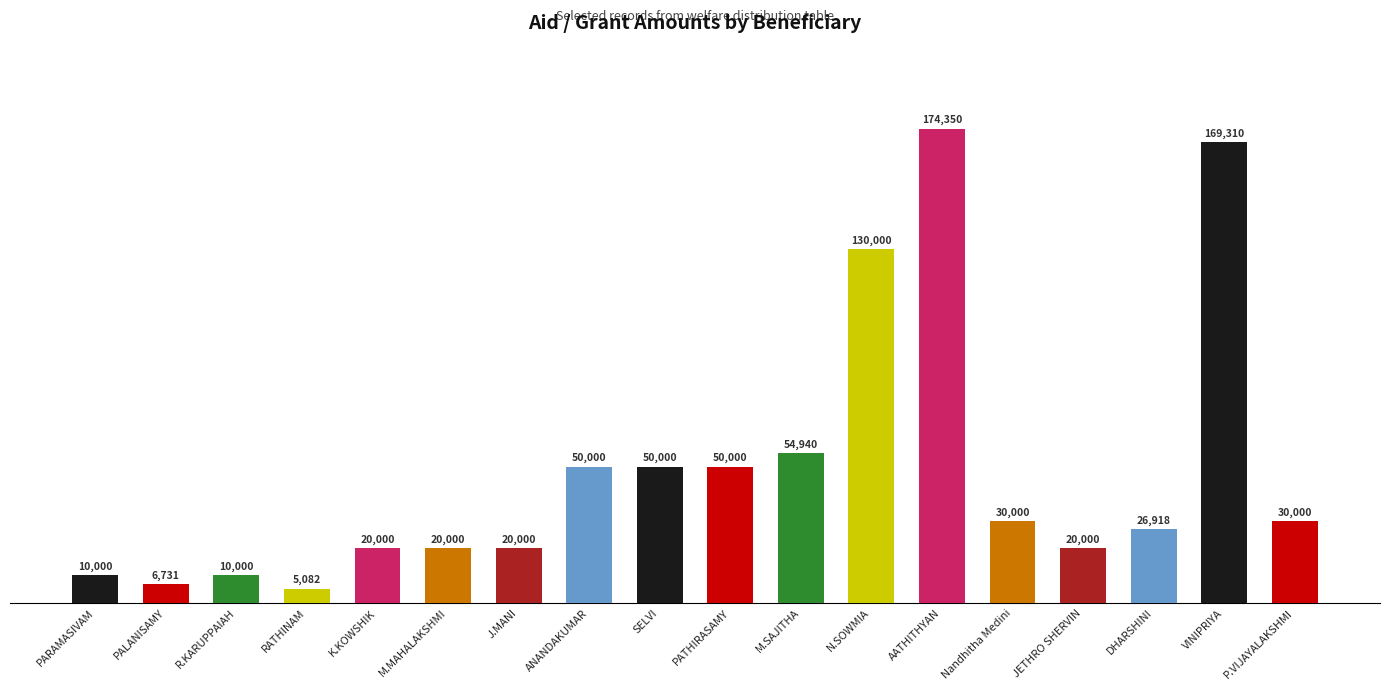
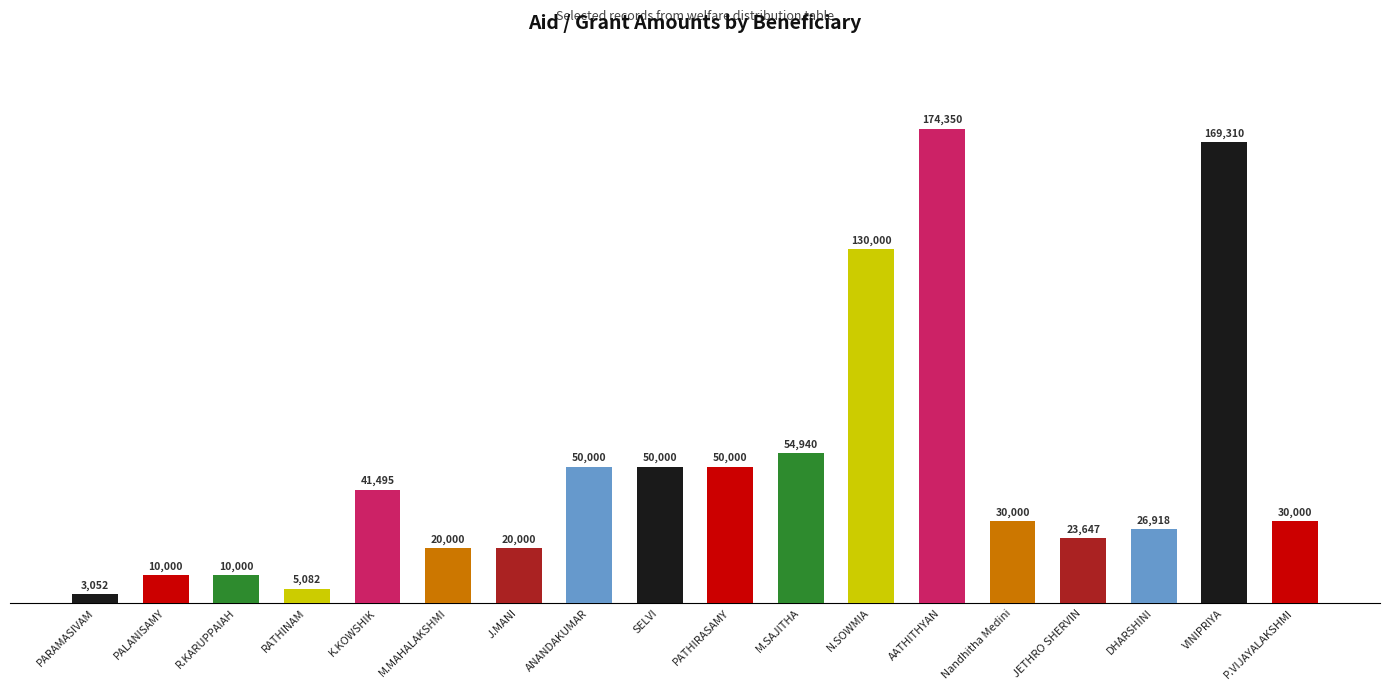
  {
-   "PARAMASIVAM": "10,000",
-   "PALANISAMY": "6,731",
+   "PARAMASIVAM": "3,052",
+   "PALANISAMY": "10,000",
    "R.KARUPPAIAH": "10,000",
    "RATHINAM": "5,082",
-   "K.KOWSHIK": "20,000",
+   "K.KOWSHIK": "41,495",
    "M.MAHALAKSHMI": "20,000",
    "J.MANI": "20,000",
    "ANANDAKUMAR": "50,000",
    "SELVI": "50,000",
    "PATHIRASAMY": "50,000",
    "M.SAJITHA": "54,940",
    "N.SOWMIA": "130,000",
    "AATHITHYAN": "174,350",
    "Nandhitha Medini": "30,000",
-   "JETHRO SHERVIN": "20,000",
+   "JETHRO SHERVIN": "23,647",
    "DHARSHINI": "26,918",
    "VINIPRIYA": "169,310",
    "P.VIJAYALAKSHMI": "30,000"
  }
